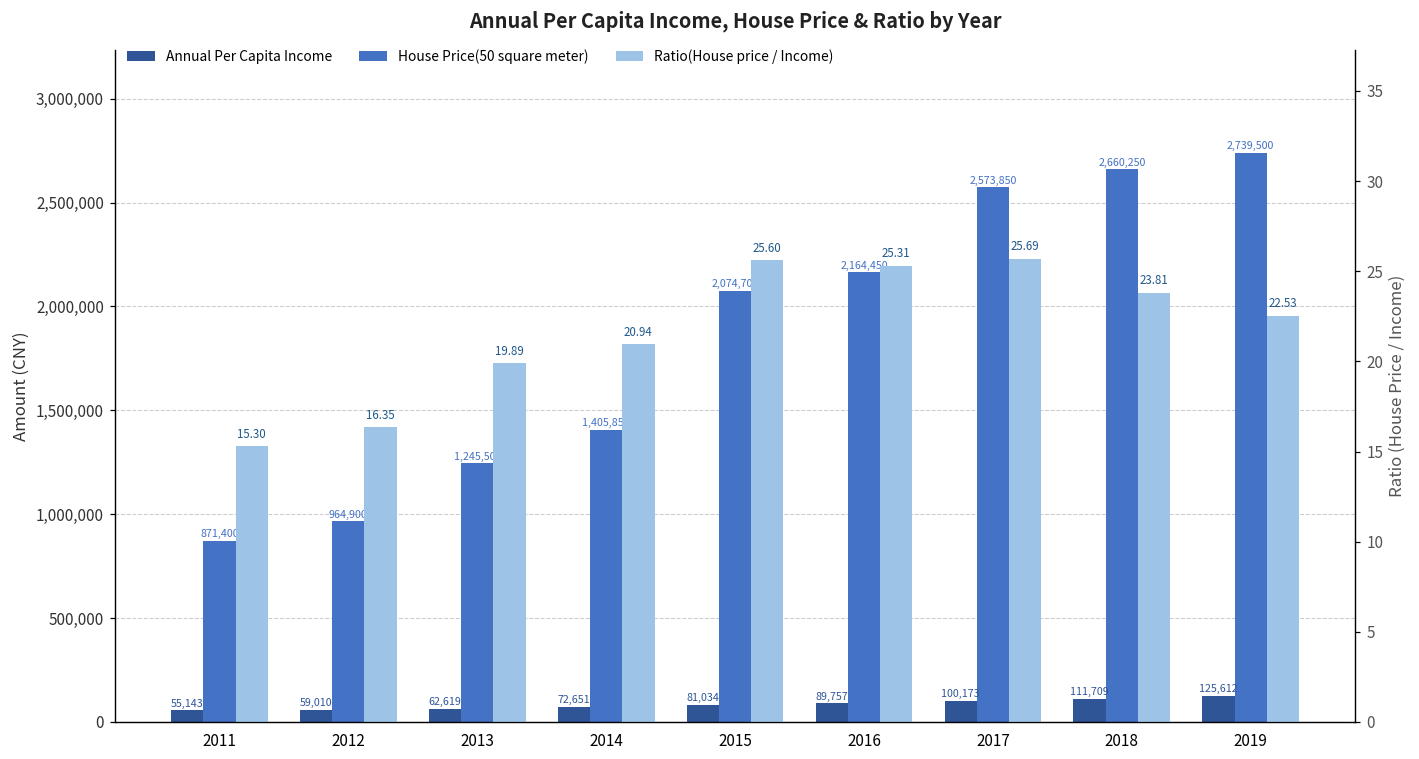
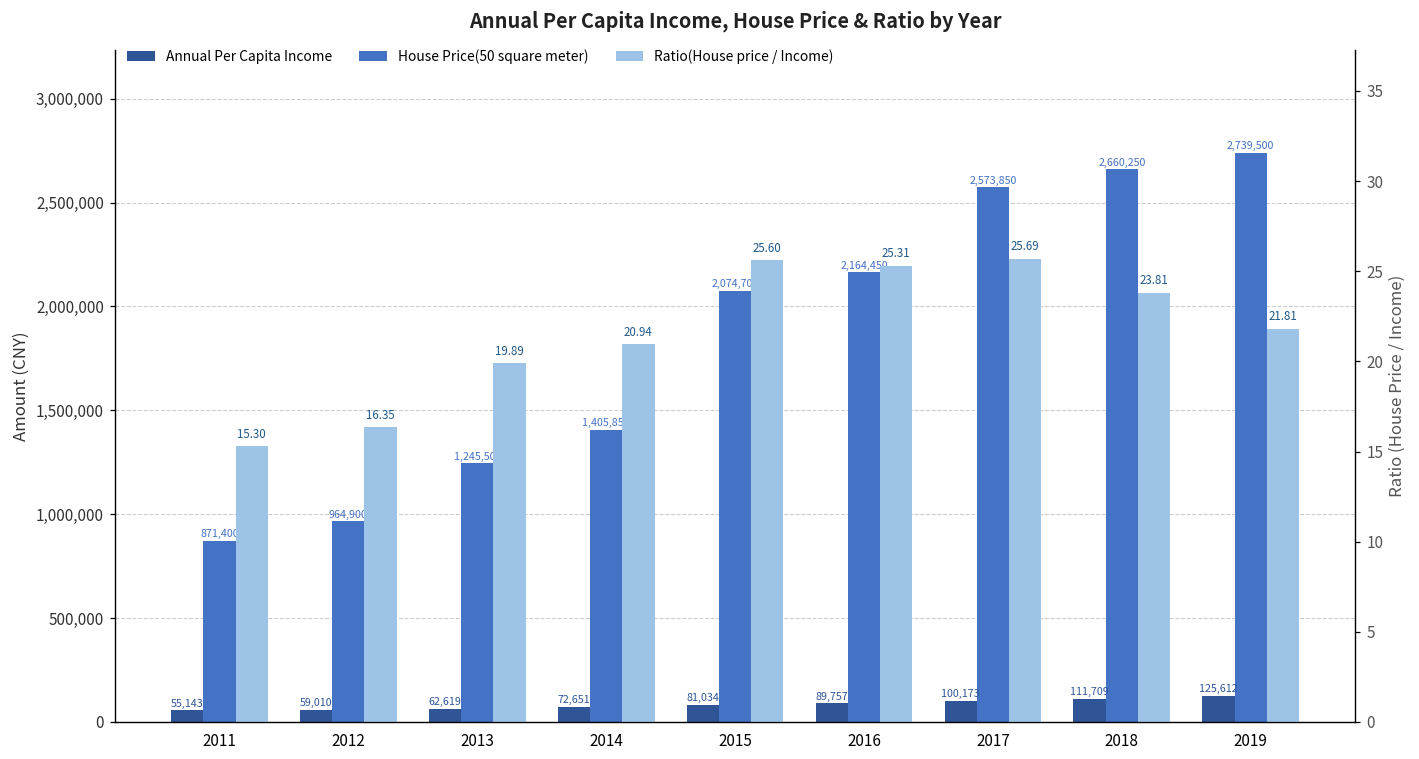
  {
    "Ratio(House price / Income)": {
      "2011": 15.30,
      "2012": 16.35,
      "2013": 19.89,
      "2014": 20.94,
      "2015": 25.60,
      "2016": 25.31,
      "2017": 25.69,
      "2018": 23.81,
-     "2019": 22.53
+     "2019": 21.81
    }
  }
